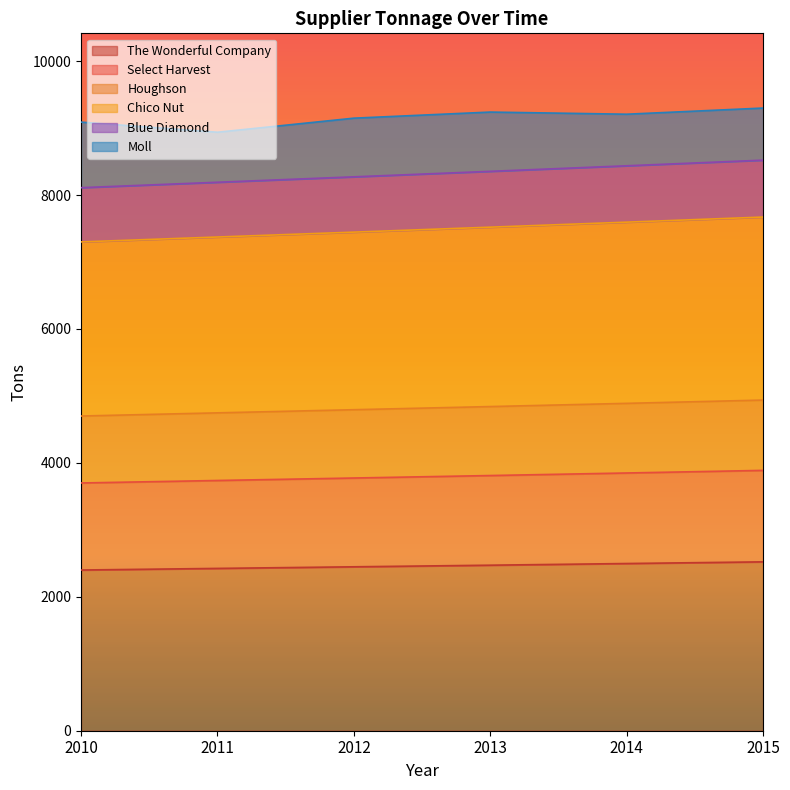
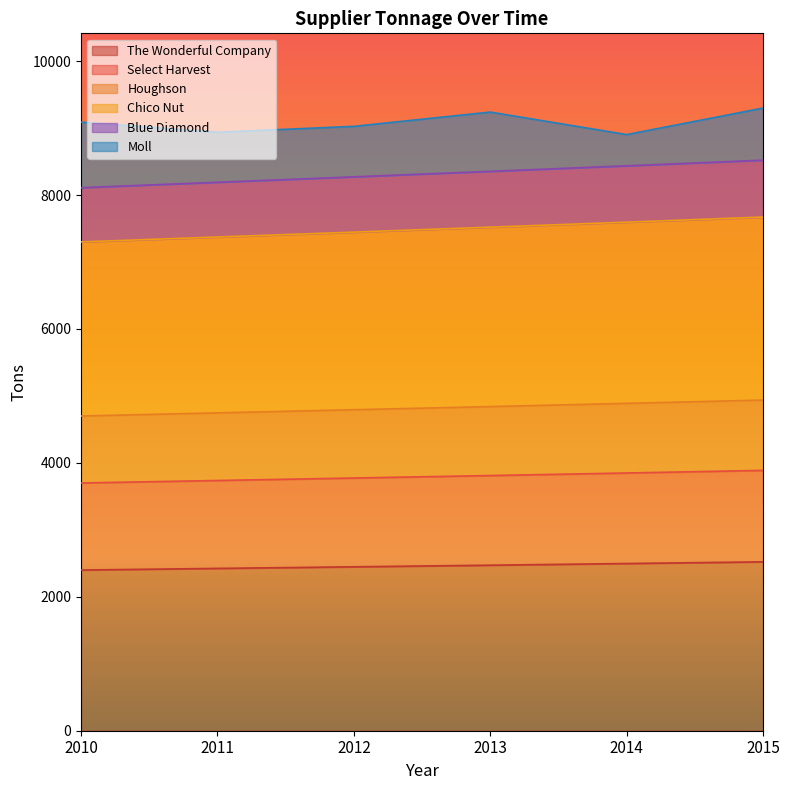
  {
    "Blue Diamond": {
      "2010": 800,
      "2011": 800,
      "2012": 800,
      "2013": 800,
      "2014": 800,
      "2015": 900
    },
    "Moll": {
      "2010": 1000,
-     "2012": 900,
+     "2012": 800,
      "2013": 900,
-     "2014": 800,
+     "2014": 500,
      "2015": 800
    }
  }
